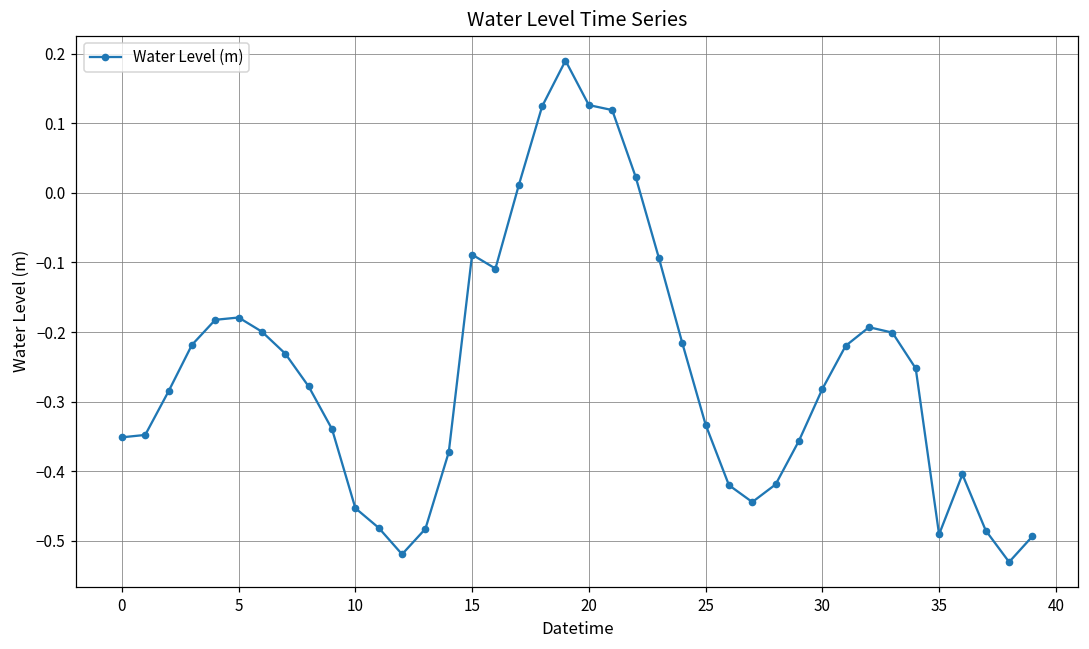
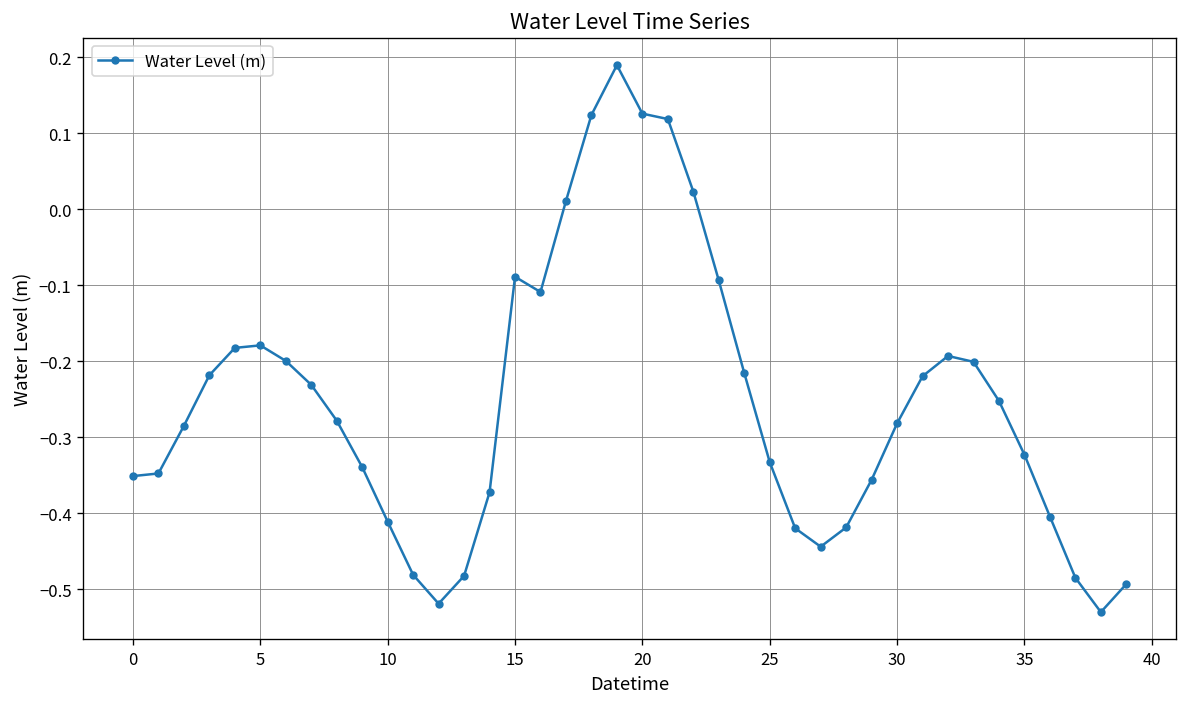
  {
    "0": -0.35,
    "5": -0.18,
-   "10": -0.45,
+   "10": -0.41,
    "15": -0.09,
    "20": 0.13,
    "25": -0.33,
    "30": -0.28,
-   "35": -0.49
+   "35": -0.32
  }
